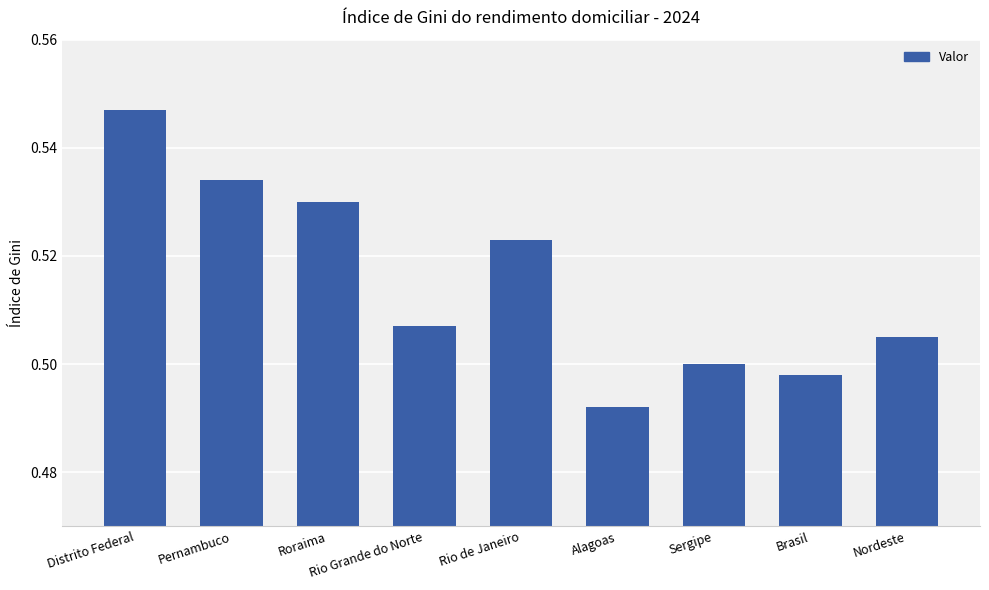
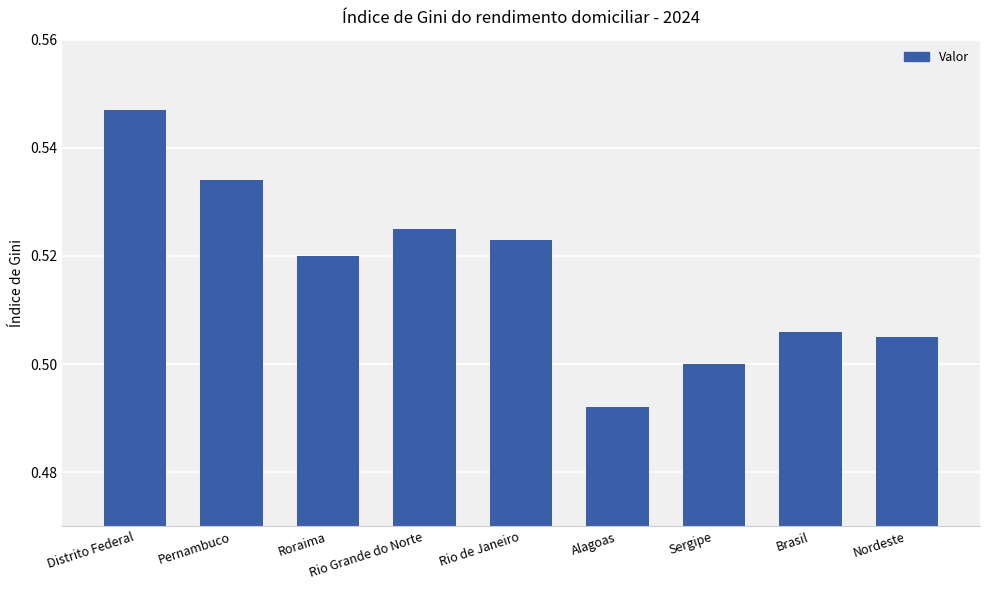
  {
    "Distrito Federal": 0.547,
    "Pernambuco": 0.534,
-   "Roraima": 0.53,
-   "Rio Grande do Norte": 0.507,
+   "Roraima": 0.52,
+   "Rio Grande do Norte": 0.525,
    "Rio de Janeiro": 0.523,
    "Alagoas": 0.492,
    "Sergipe": 0.500,
-   "Brasil": 0.498,
+   "Brasil": 0.506,
    "Nordeste": 0.505
  }
